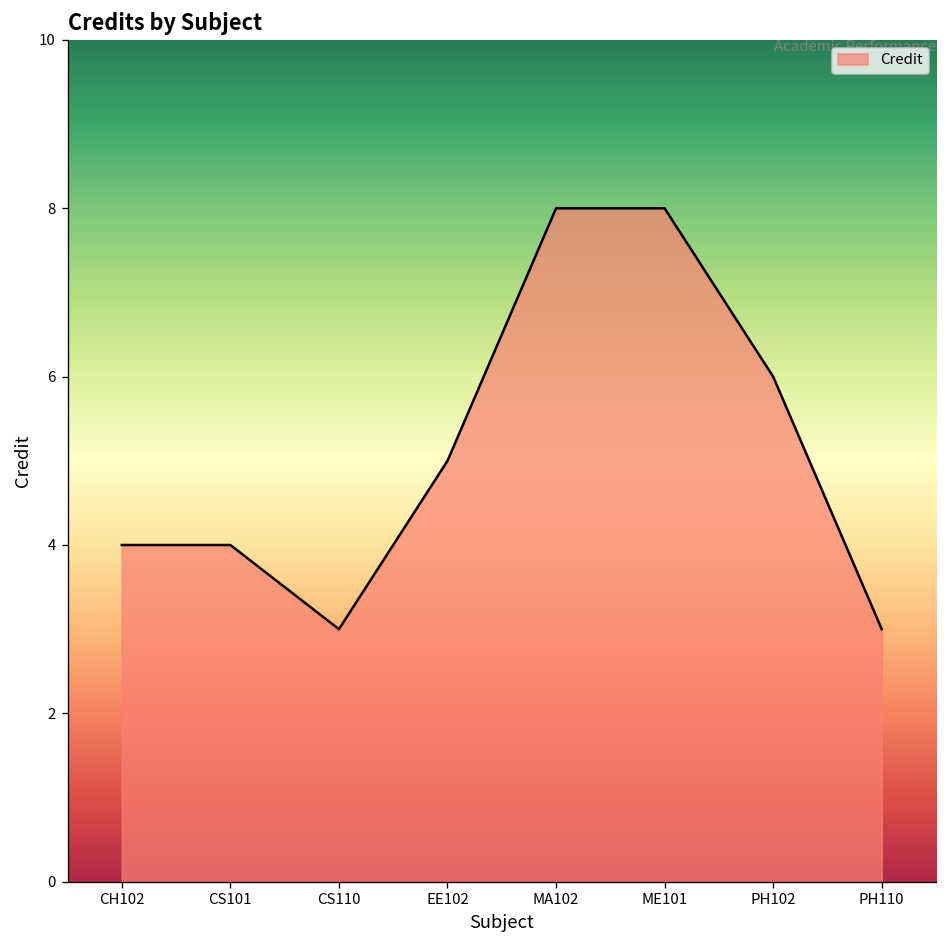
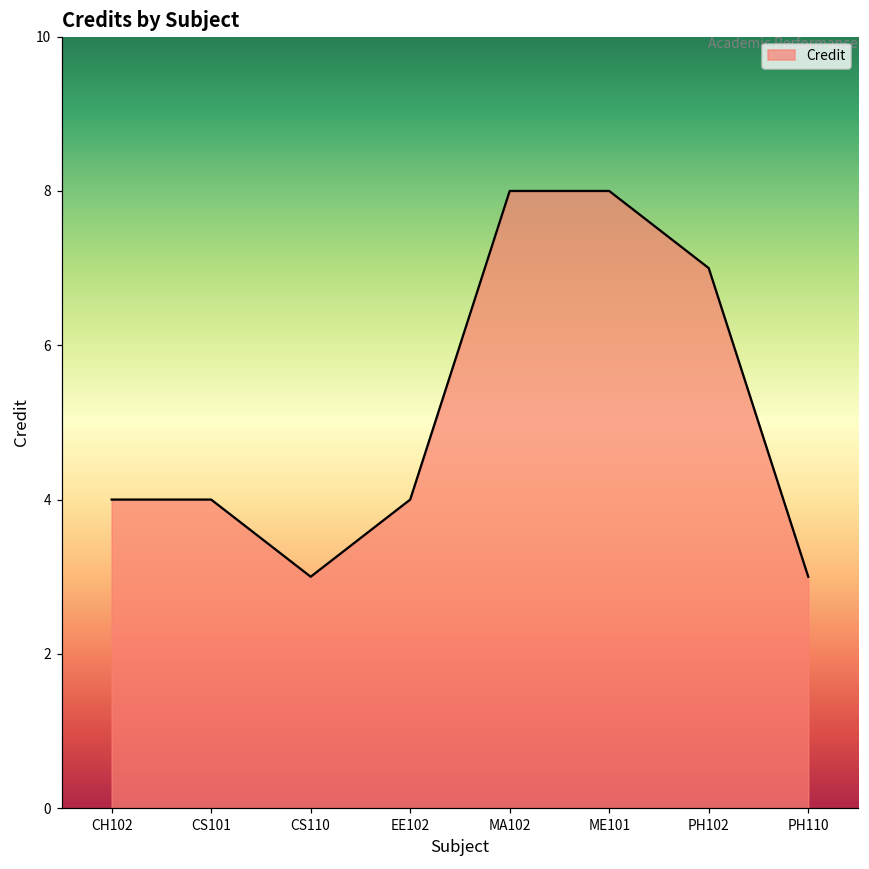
  {
    "CH102": 4,
    "CS101": 4,
    "CS110": 3,
-   "EE102": 5,
+   "EE102": 4,
    "MA102": 8,
    "ME101": 8,
-   "PH102": 6,
+   "PH102": 7,
    "PH110": 3
  }
